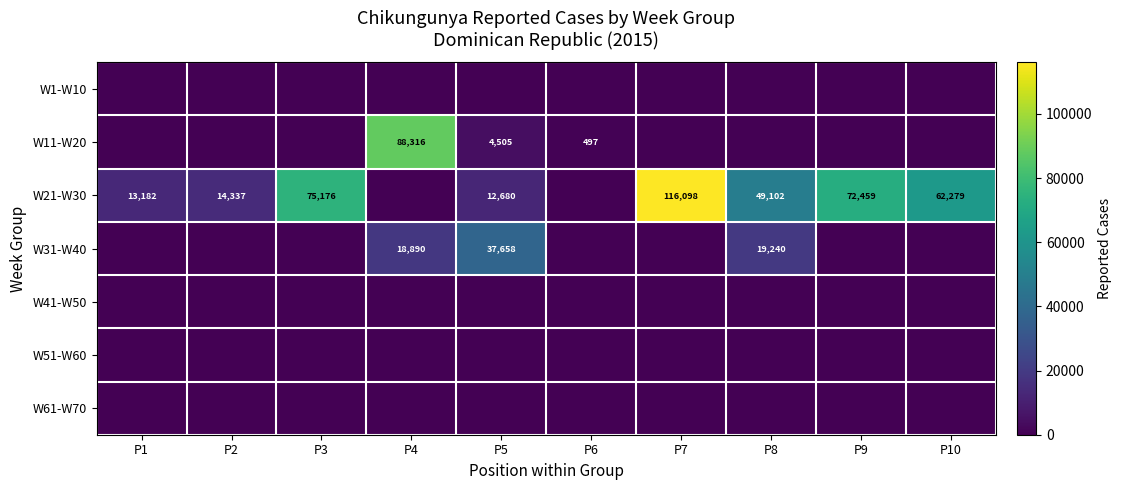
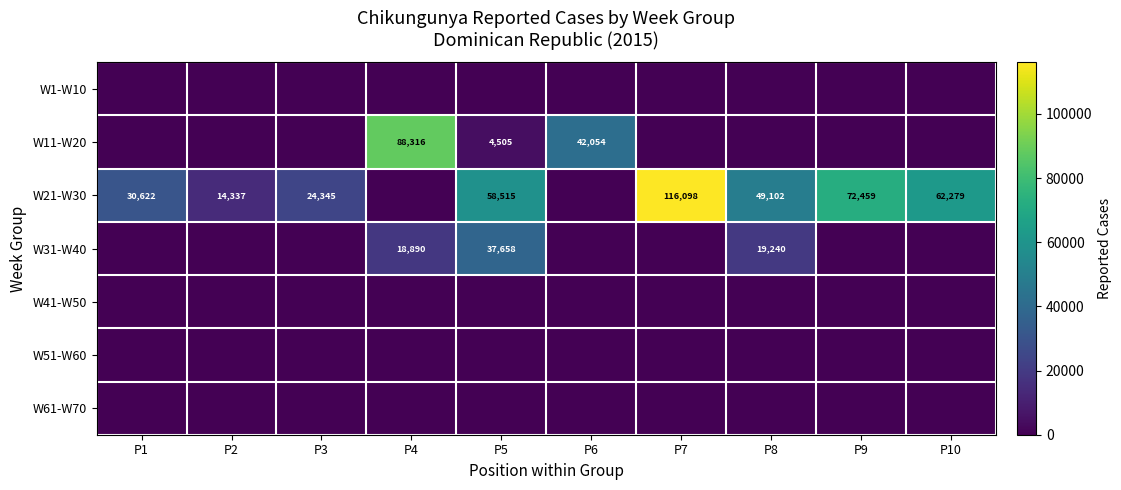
  {
    "W11-W20": {
      "P4": "88,316",
      "P5": "4,505",
-     "P6": "497"
+     "P6": "42,054"
    },
    "W21-W30": {
-     "P1": "13,182",
+     "P1": "30,622",
      "P2": "14,337",
-     "P3": "75,176",
-     "P5": "12,680",
+     "P3": "24,345",
+     "P5": "58,515",
      "P7": "116,098",
      "P8": "49,102",
      "P9": "72,459",
      "P10": "62,279"
    },
    "W31-W40": {
      "P4": "18,890",
      "P5": "37,658",
      "P8": "19,240"
    }
  }
